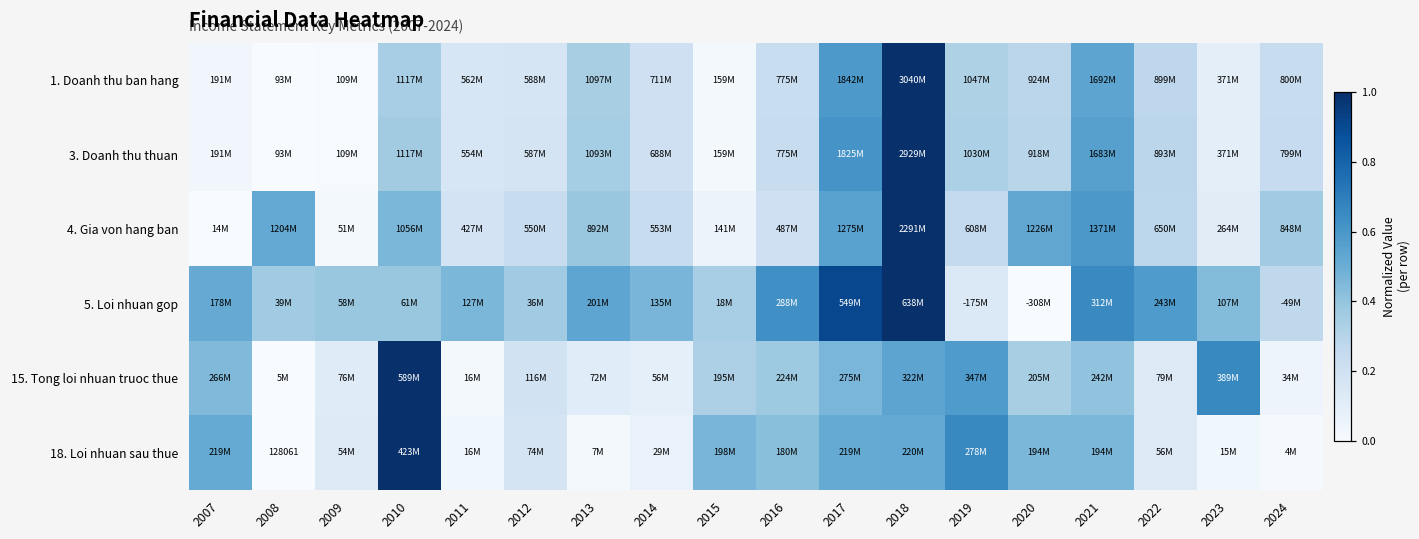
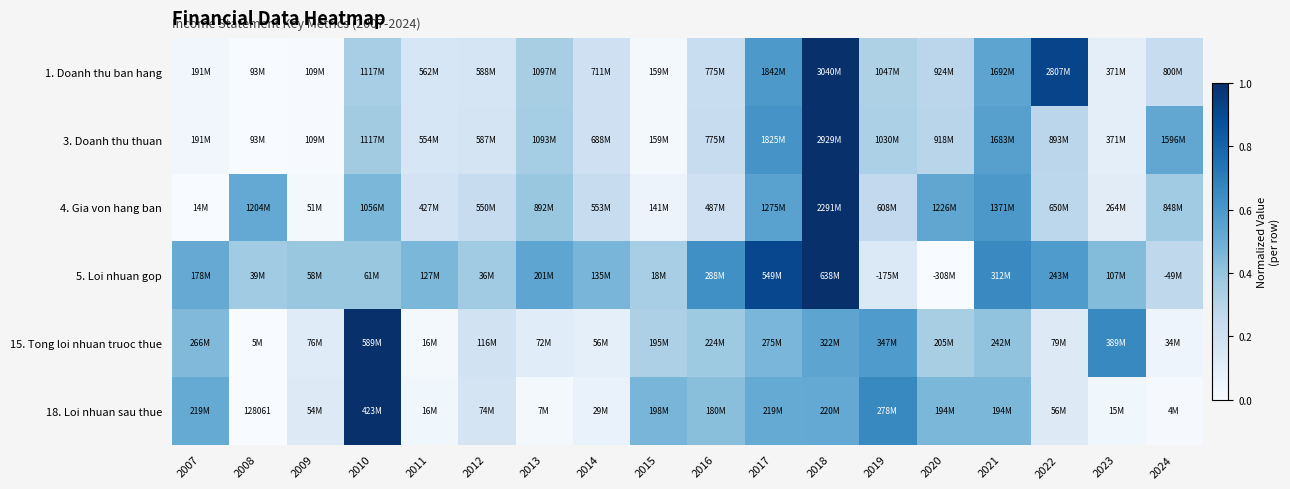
  {
    "1. Doanh thu ban hang": {
      "2007": "191M",
      "2008": "93M",
      "2009": "109M",
      "2010": "1117M",
      "2011": "562M",
      "2012": "588M",
      "2013": "1097M",
      "2014": "711M",
      "2015": "159M",
      "2016": "775M",
      "2017": "1842M",
      "2018": "3040M",
      "2019": "1047M",
      "2020": "924M",
      "2021": "1692M",
-     "2022": "899M",
+     "2022": "2807M",
      "2023": "371M",
      "2024": "800M"
    },
    "3. Doanh thu thuan": {
      "2007": "191M",
      "2008": "93M",
      "2009": "109M",
      "2010": "1117M",
      "2011": "554M",
      "2012": "587M",
      "2013": "1093M",
      "2014": "688M",
      "2015": "159M",
      "2016": "775M",
      "2017": "1825M",
      "2018": "2929M",
      "2019": "1030M",
      "2020": "918M",
      "2021": "1683M",
      "2022": "893M",
      "2023": "371M",
-     "2024": "799M"
+     "2024": "1596M"
    },
    "4. Gia von hang ban": {
      "2007": "14M",
      "2008": "1204M",
      "2009": "51M",
      "2010": "1056M",
      "2011": "427M",
      "2012": "550M",
      "2013": "892M",
      "2014": "553M",
      "2015": "141M",
      "2016": "487M",
      "2017": "1275M",
      "2018": "2291M",
      "2019": "608M",
      "2020": "1226M",
      "2021": "1371M",
      "2022": "650M",
      "2023": "264M",
      "2024": "848M"
    },
    "5. Loi nhuan gop": {
      "2007": "178M",
      "2008": "39M",
      "2009": "58M",
      "2010": "61M",
      "2011": "127M",
      "2012": "36M",
      "2013": "201M",
      "2014": "135M",
      "2015": "18M",
      "2016": "288M",
      "2017": "549M",
      "2018": "638M",
      "2019": "-175M",
      "2020": "-308M",
      "2021": "312M",
      "2022": "243M",
      "2023": "107M",
      "2024": "-49M"
    },
    "15. Tong loi nhuan truoc thue": {
      "2007": "266M",
      "2008": "5M",
      "2009": "76M",
      "2010": "589M",
      "2011": "16M",
      "2012": "116M",
      "2013": "72M",
      "2014": "56M",
      "2015": "195M",
      "2016": "224M",
      "2017": "275M",
      "2018": "322M",
      "2019": "347M",
      "2020": "205M",
      "2021": "242M",
      "2022": "79M",
      "2023": "389M",
      "2024": "34M"
    },
    "18. Loi nhuan sau thue": {
      "2007": "219M",
      "2008": "128061",
      "2009": "54M",
      "2010": "423M",
      "2011": "16M",
      "2012": "74M",
      "2013": "7M",
      "2014": "29M",
      "2015": "198M",
      "2016": "180M",
      "2017": "219M",
      "2018": "220M",
      "2019": "278M",
      "2020": "194M",
      "2021": "194M",
      "2022": "56M",
      "2023": "15M",
      "2024": "4M"
    }
  }
